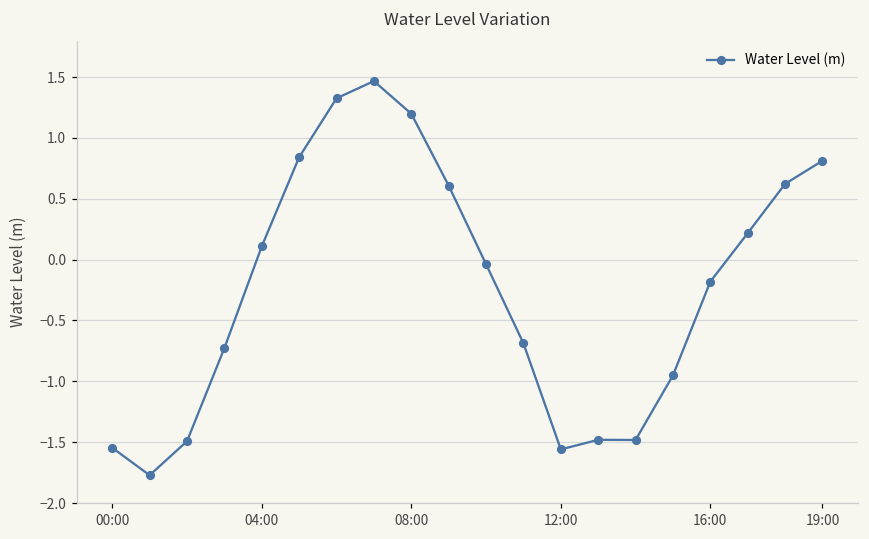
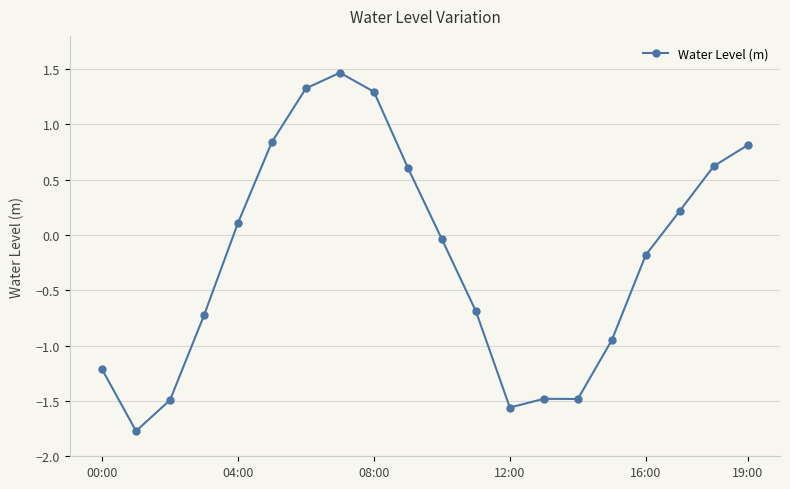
  {
-   "00:00": -1.55,
+   "00:00": -1.21,
    "04:00": 0.11,
-   "08:00": 1.20,
+   "08:00": 1.29,
    "12:00": -1.56,
    "16:00": -0.18,
    "19:00": 0.81
  }
